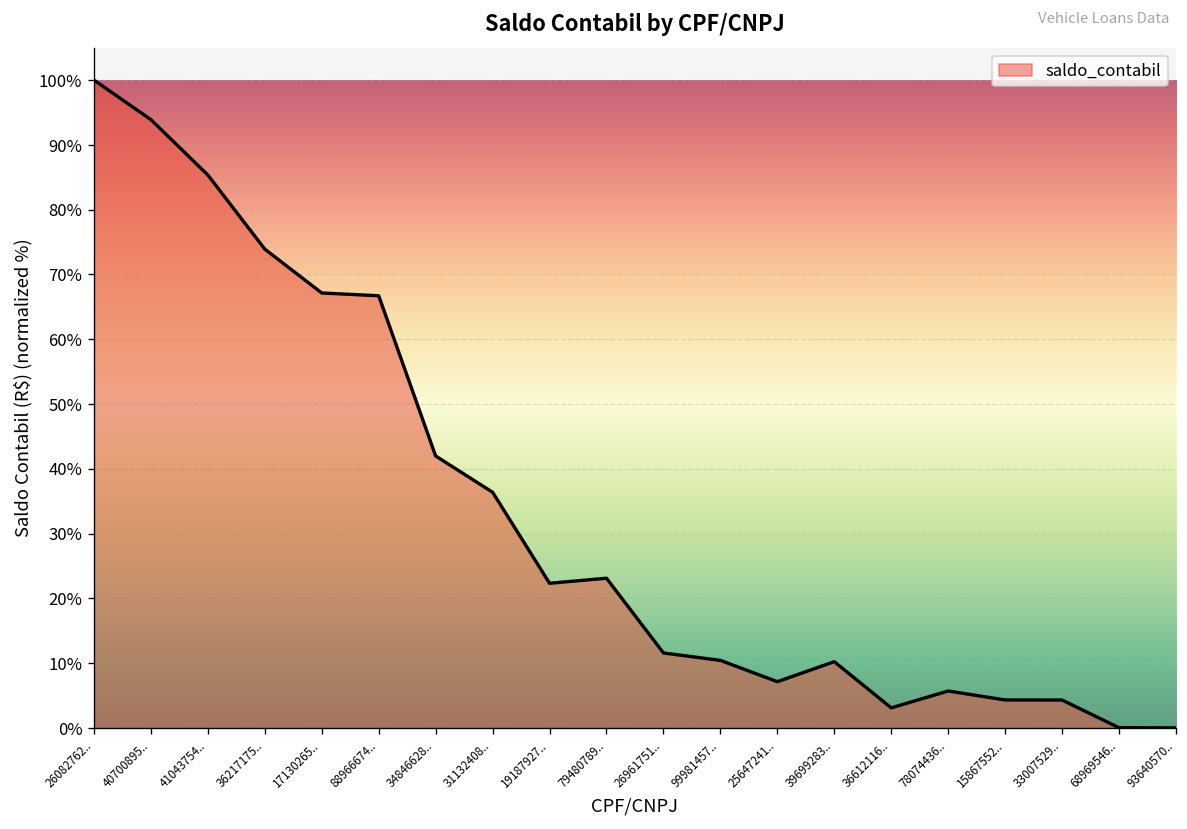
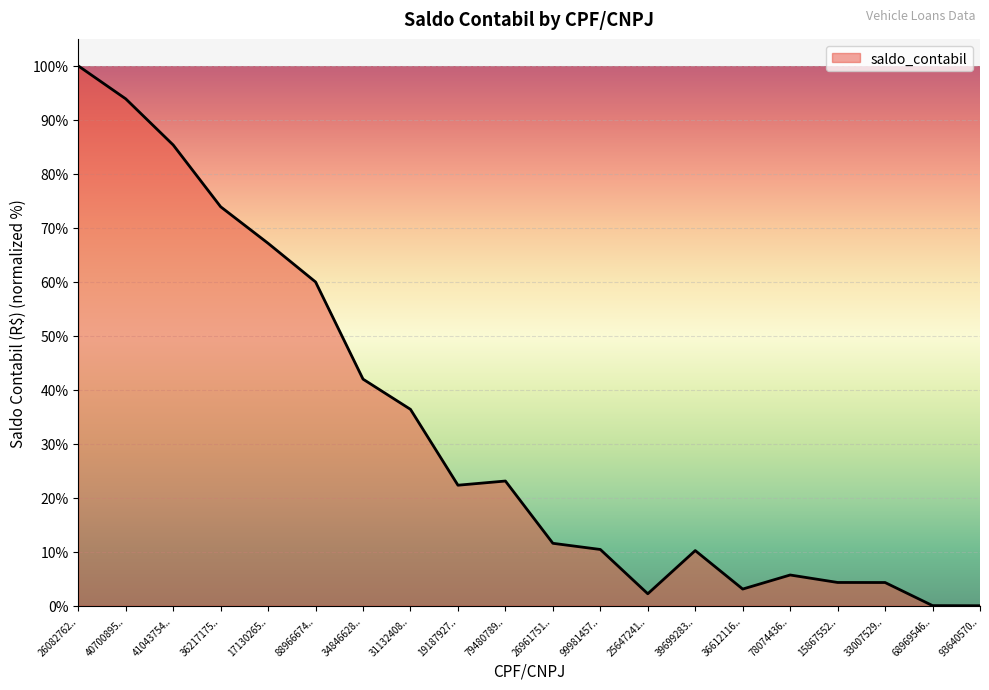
  {
    "26082762..": "100%",
    "40700895..": "94%",
    "41043754..": "85%",
    "36217175..": "74%",
    "17130265..": "67%",
-   "88966674..": "67%",
+   "88966674..": "60%",
    "34846628..": "42%",
    "31132408..": "36%",
    "19187927..": "22%",
    "79480789..": "23%",
    "26961751..": "12%",
    "99981457..": "10%",
-   "25647241..": "7%",
+   "25647241..": "2%",
    "39699283..": "10%",
    "36612116..": "3%",
    "78074436..": "6%",
    "15867552..": "4%",
    "33007529..": "4%",
    "68969546..": "0%",
    "93640570..": "0%"
  }
